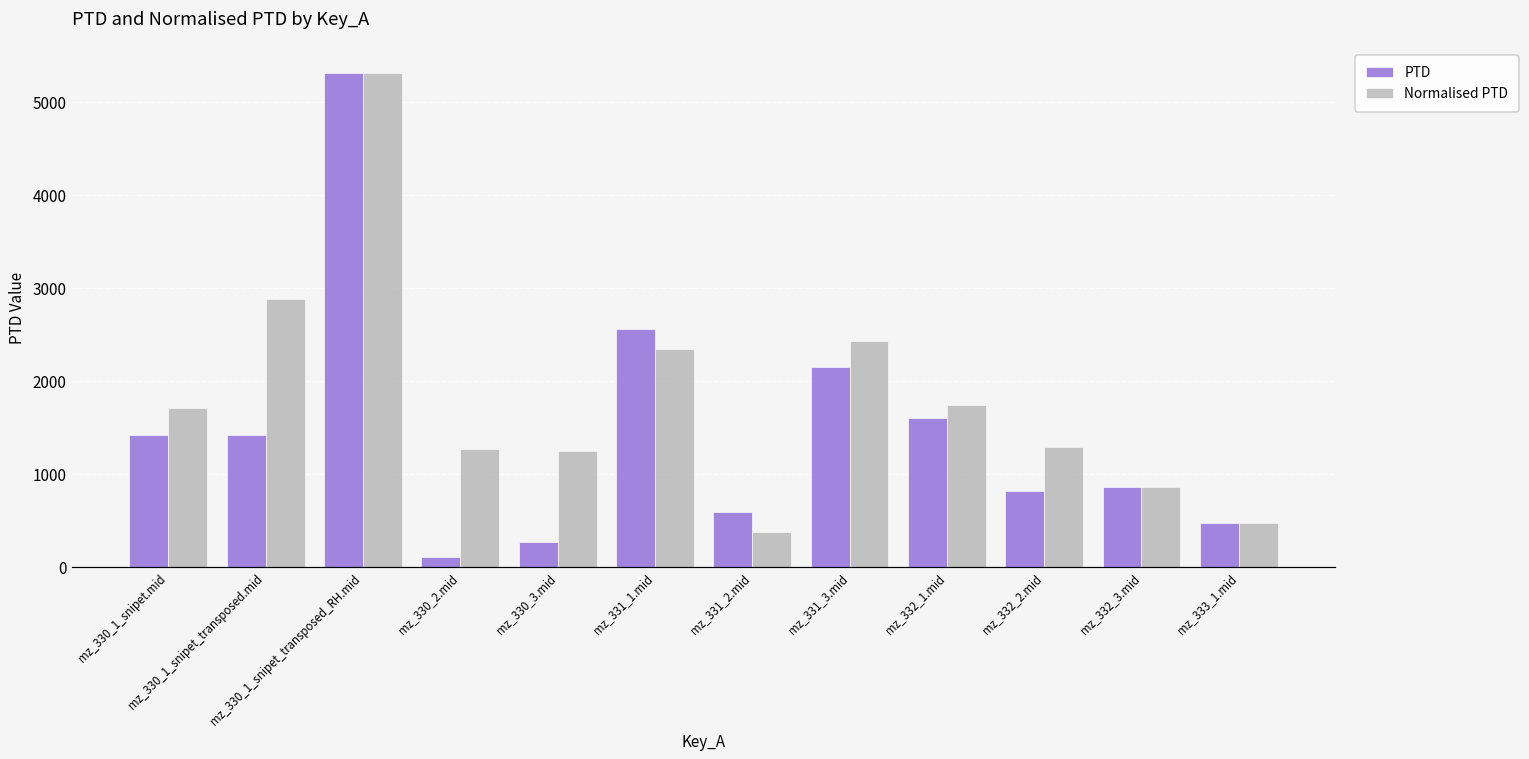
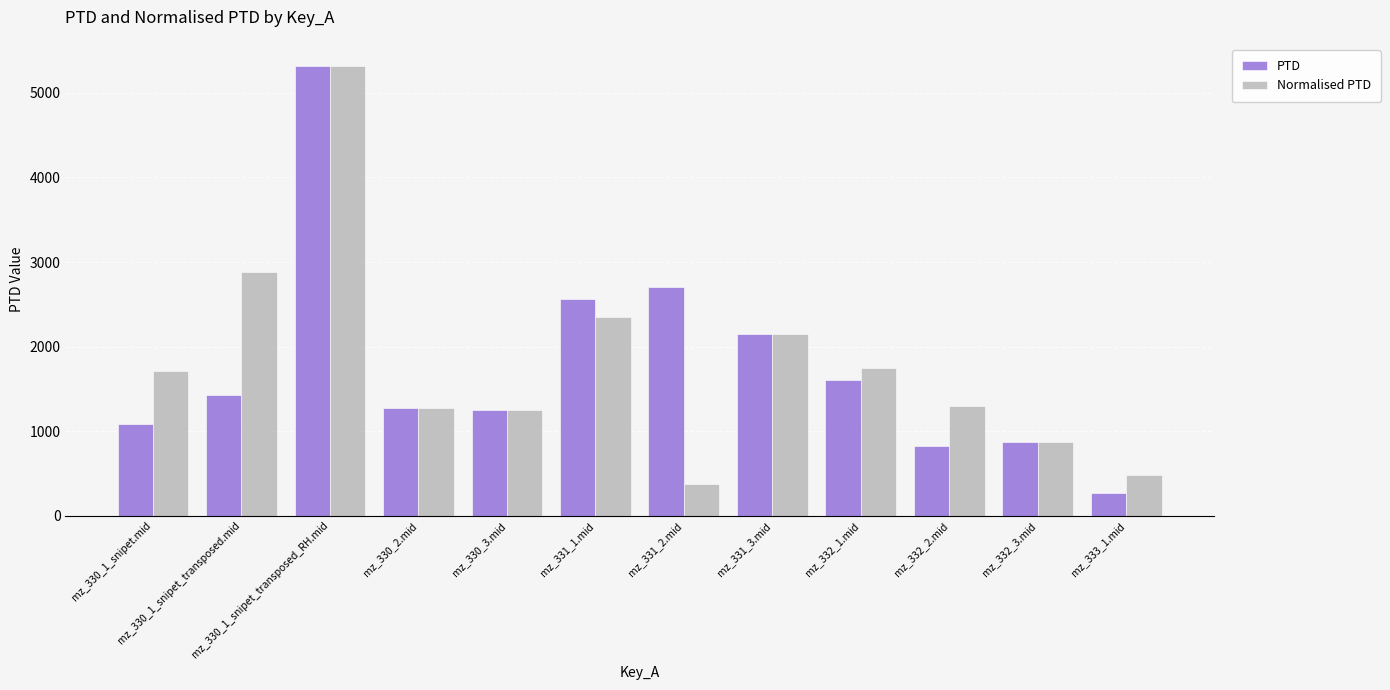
  {
    "PTD": {
-     "mz_330_1_snipet.mid": 1400,
+     "mz_330_1_snipet.mid": 1100,
      "mz_330_1_snipet_transposed.mid": 1400,
      "mz_330_1_snipet_transposed_RH.mid": 5300,
-     "mz_330_2.mid": 100,
-     "mz_330_3.mid": 300,
+     "mz_330_2.mid": 1300,
+     "mz_330_3.mid": 1300,
      "mz_331_1.mid": 2600,
-     "mz_331_2.mid": 600,
+     "mz_331_2.mid": 2700,
      "mz_331_3.mid": 2100,
      "mz_332_1.mid": 1600,
      "mz_332_2.mid": 800,
      "mz_332_3.mid": 900,
-     "mz_333_1.mid": 500
+     "mz_333_1.mid": 300
    },
    "Normalised PTD": {
      "mz_330_1_snipet.mid": 1700,
      "mz_330_1_snipet_transposed.mid": 2900,
      "mz_330_1_snipet_transposed_RH.mid": 5300,
      "mz_330_2.mid": 1300,
      "mz_330_3.mid": 1300,
      "mz_331_1.mid": 2300,
      "mz_331_2.mid": 400,
-     "mz_331_3.mid": 2400,
+     "mz_331_3.mid": 2100,
      "mz_332_1.mid": 1700,
      "mz_332_2.mid": 1300,
      "mz_332_3.mid": 900,
      "mz_333_1.mid": 500
    }
  }
